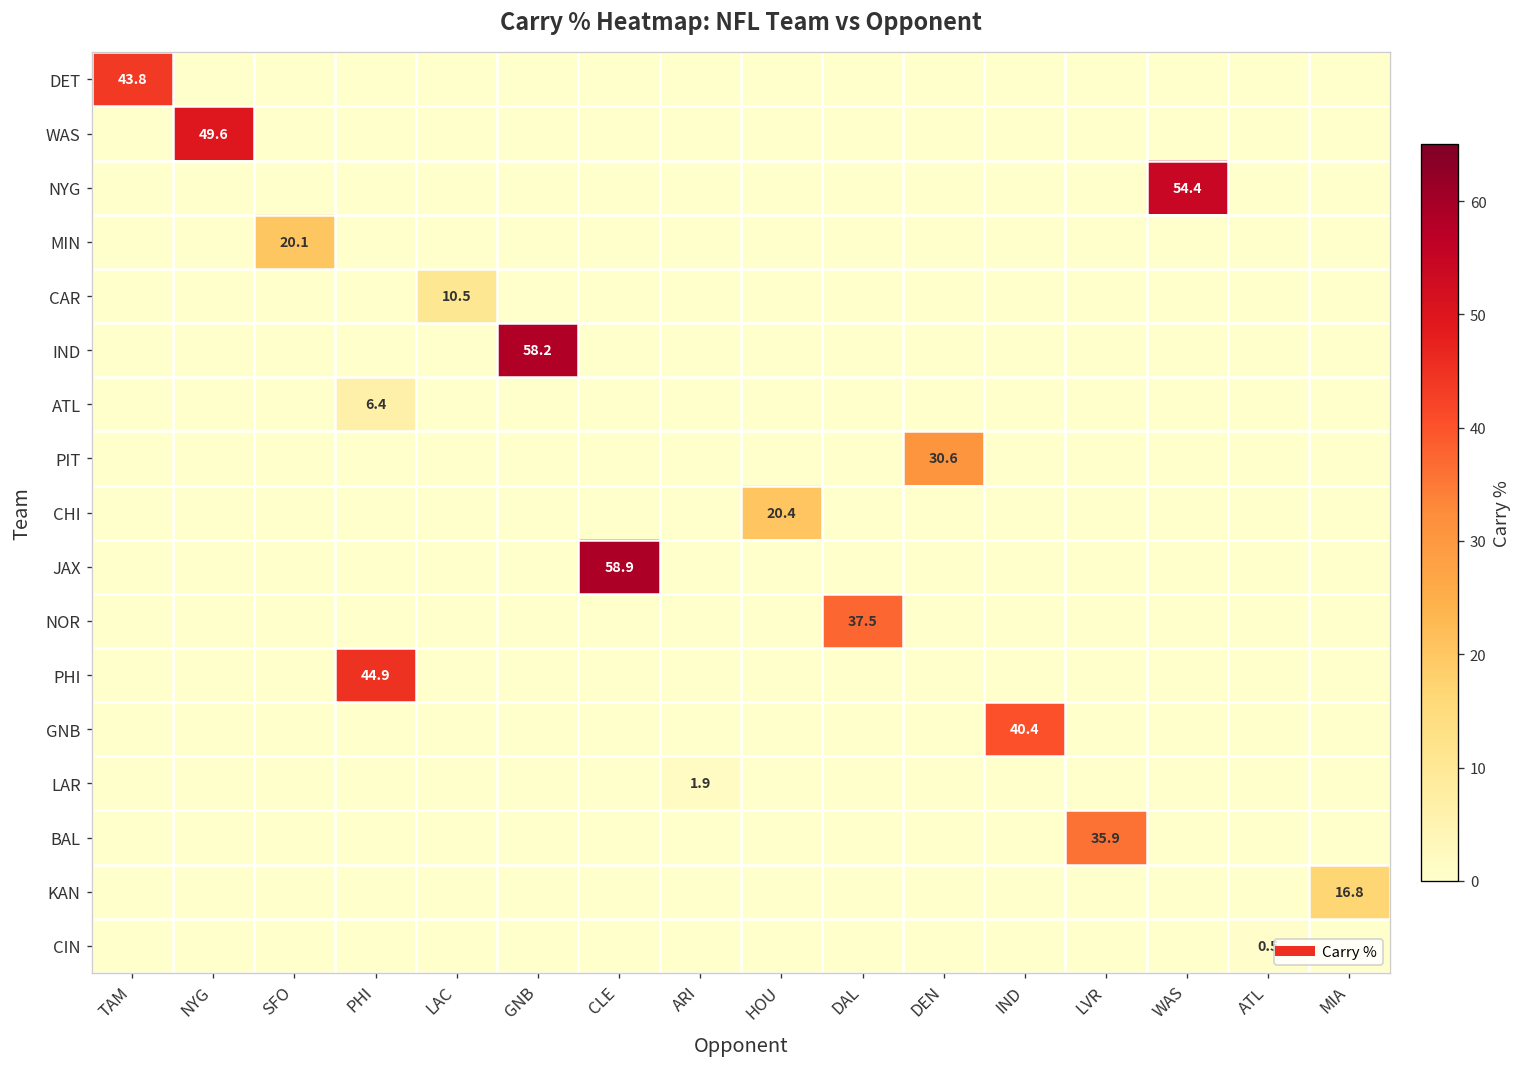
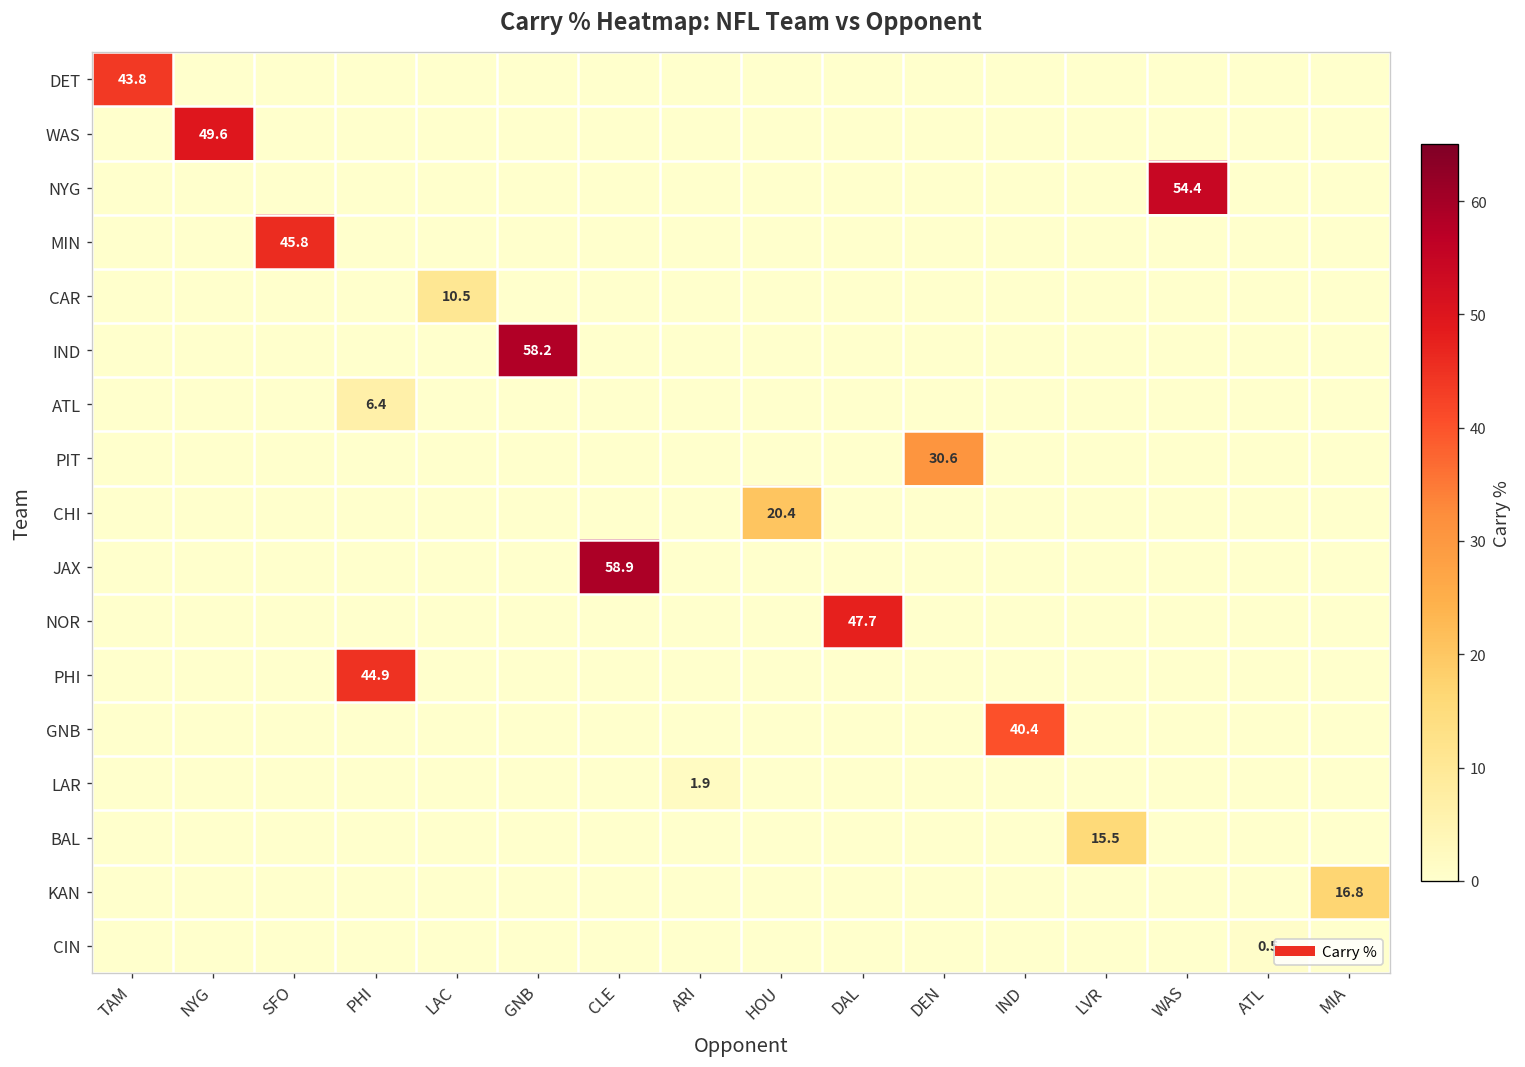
  {
    "DET": {
      "TAM": 43.8
    },
    "WAS": {
      "NYG": 49.6
    },
    "NYG": {
      "WAS": 54.4
    },
    "MIN": {
-     "SFO": 20.1
+     "SFO": 45.8
    },
    "CAR": {
      "LAC": 10.5
    },
    "IND": {
      "GNB": 58.2
    },
    "ATL": {
      "PHI": 6.4
    },
    "PIT": {
      "DEN": 30.6
    },
    "CHI": {
      "HOU": 20.4
    },
    "JAX": {
      "CLE": 58.9
    },
    "NOR": {
-     "DAL": 37.5
+     "DAL": 47.7
    },
    "PHI": {
      "PHI": 44.9
    },
    "GNB": {
      "IND": 40.4
    },
    "LAR": {
      "ARI": 1.9
    },
    "BAL": {
-     "LVR": 35.9
+     "LVR": 15.5
    },
    "KAN": {
      "MIA": 16.8
    }
  }
